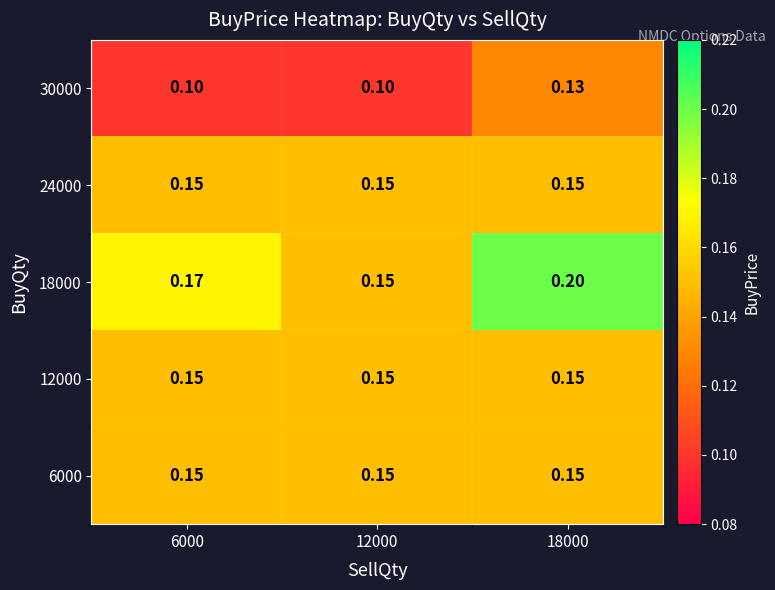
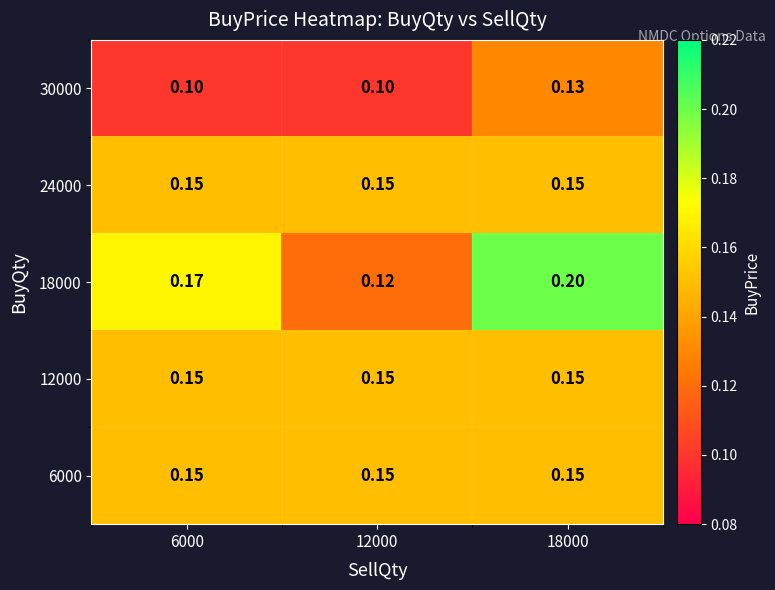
  {
    "30000": {
      "6000": 0.10,
      "12000": 0.10,
      "18000": 0.13
    },
    "24000": {
      "6000": 0.15,
      "12000": 0.15,
      "18000": 0.15
    },
    "18000": {
      "6000": 0.17,
-     "12000": 0.15,
+     "12000": 0.12,
      "18000": 0.20
    },
    "12000": {
      "6000": 0.15,
      "12000": 0.15,
      "18000": 0.15
    },
    "6000": {
      "6000": 0.15,
      "12000": 0.15,
      "18000": 0.15
    }
  }
